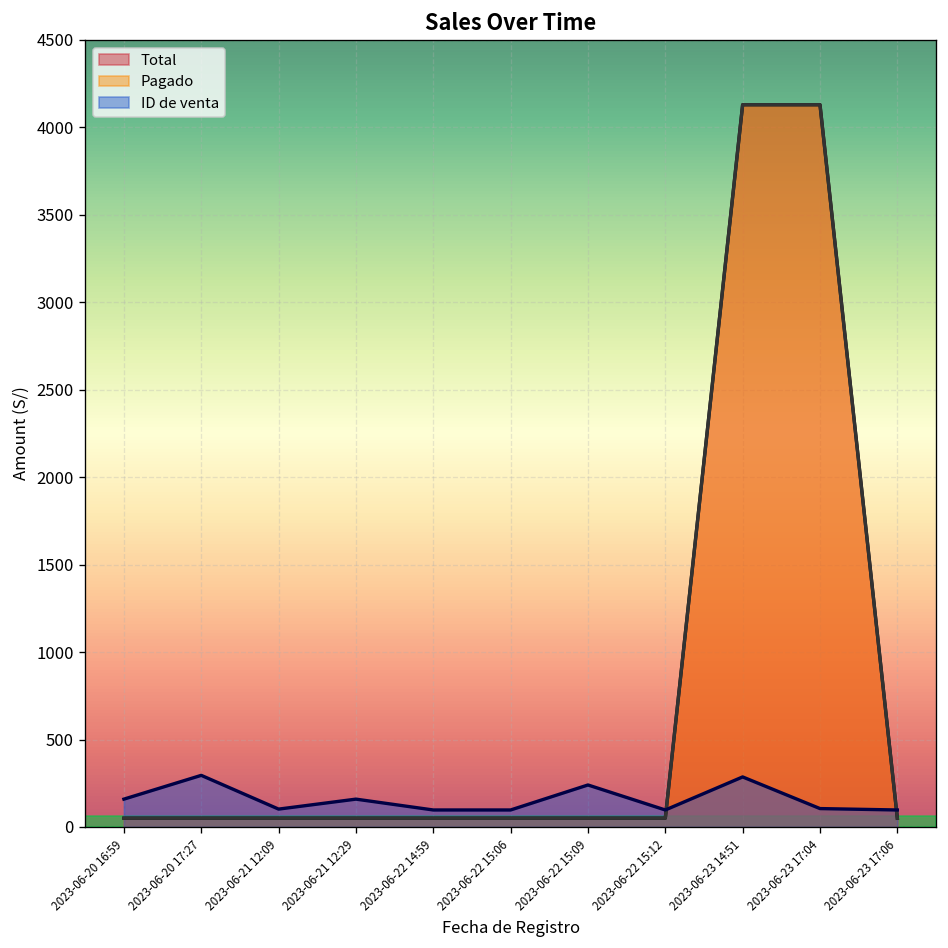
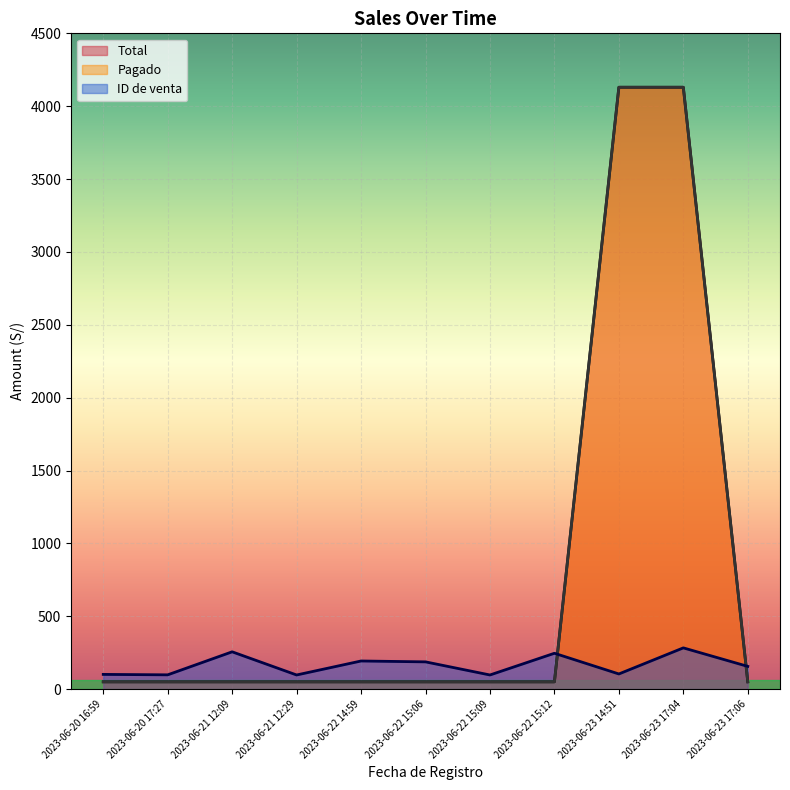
  {
    "Pagado": {
      "2023-06-23 14:51": 4130,
      "2023-06-23 17:04": 4130
    },
    "ID de venta": {
-     "2023-06-20 16:59": 160,
-     "2023-06-20 17:27": 300,
-     "2023-06-21 12:09": 100,
-     "2023-06-21 12:29": 160,
-     "2023-06-22 14:59": 100,
-     "2023-06-22 15:06": 100,
-     "2023-06-22 15:09": 240,
-     "2023-06-22 15:12": 100,
-     "2023-06-23 14:51": 290,
-     "2023-06-23 17:04": 110,
-     "2023-06-23 17:06": 100
+     "2023-06-20 16:59": 100,
+     "2023-06-20 17:27": 100,
+     "2023-06-21 12:09": 260,
+     "2023-06-21 12:29": 100,
+     "2023-06-22 14:59": 190,
+     "2023-06-22 15:06": 190,
+     "2023-06-22 15:09": 100,
+     "2023-06-22 15:12": 250,
+     "2023-06-23 14:51": 100,
+     "2023-06-23 17:04": 280,
+     "2023-06-23 17:06": 160
    }
  }
